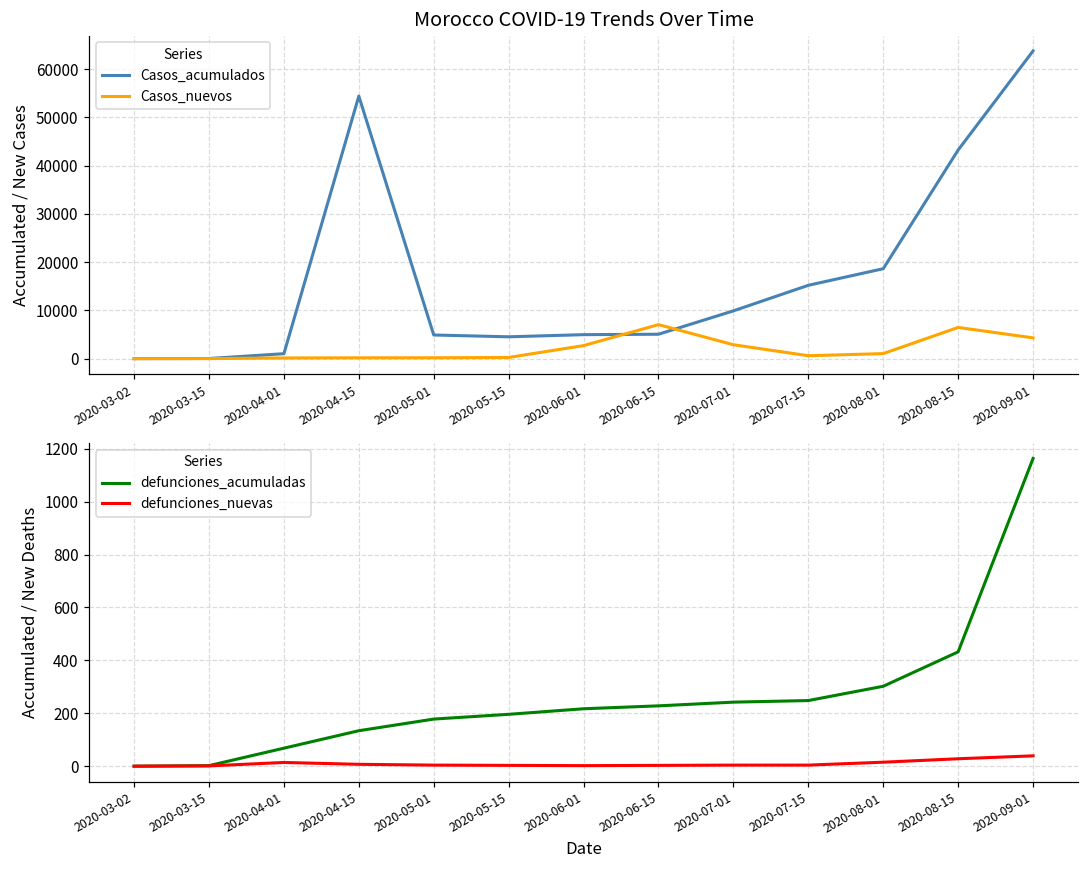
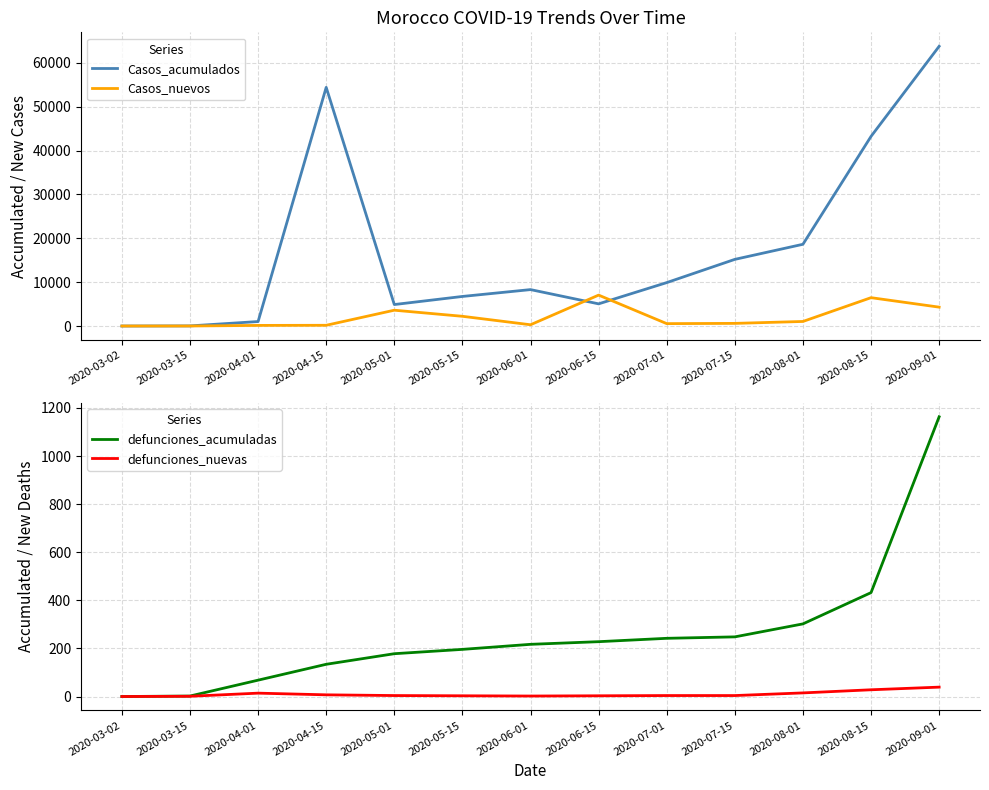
  {
    "Morocco COVID-19 Trends Over Time": {
      "Casos_acumulados": {
        "2020-04-01": 1000,
        "2020-04-15": 54000,
        "2020-05-01": 5000,
-       "2020-05-15": 5000,
-       "2020-06-01": 5000,
+       "2020-05-15": 7000,
+       "2020-06-01": 8000,
        "2020-06-15": 5000,
        "2020-07-01": 10000,
        "2020-07-15": 15000,
        "2020-08-01": 19000,
        "2020-08-15": 43000,
        "2020-09-01": 64000
      },
      "Casos_nuevos": {
        "2020-04-01": 0,
        "2020-04-15": 0,
-       "2020-05-01": 0,
-       "2020-05-15": 0,
-       "2020-06-01": 3000,
+       "2020-05-01": 4000,
+       "2020-05-15": 2000,
+       "2020-06-01": 0,
        "2020-06-15": 7000,
-       "2020-07-01": 3000,
+       "2020-07-01": 1000,
        "2020-07-15": 1000,
        "2020-08-01": 1000,
        "2020-08-15": 6000,
        "2020-09-01": 4000
      }
    }
  }
